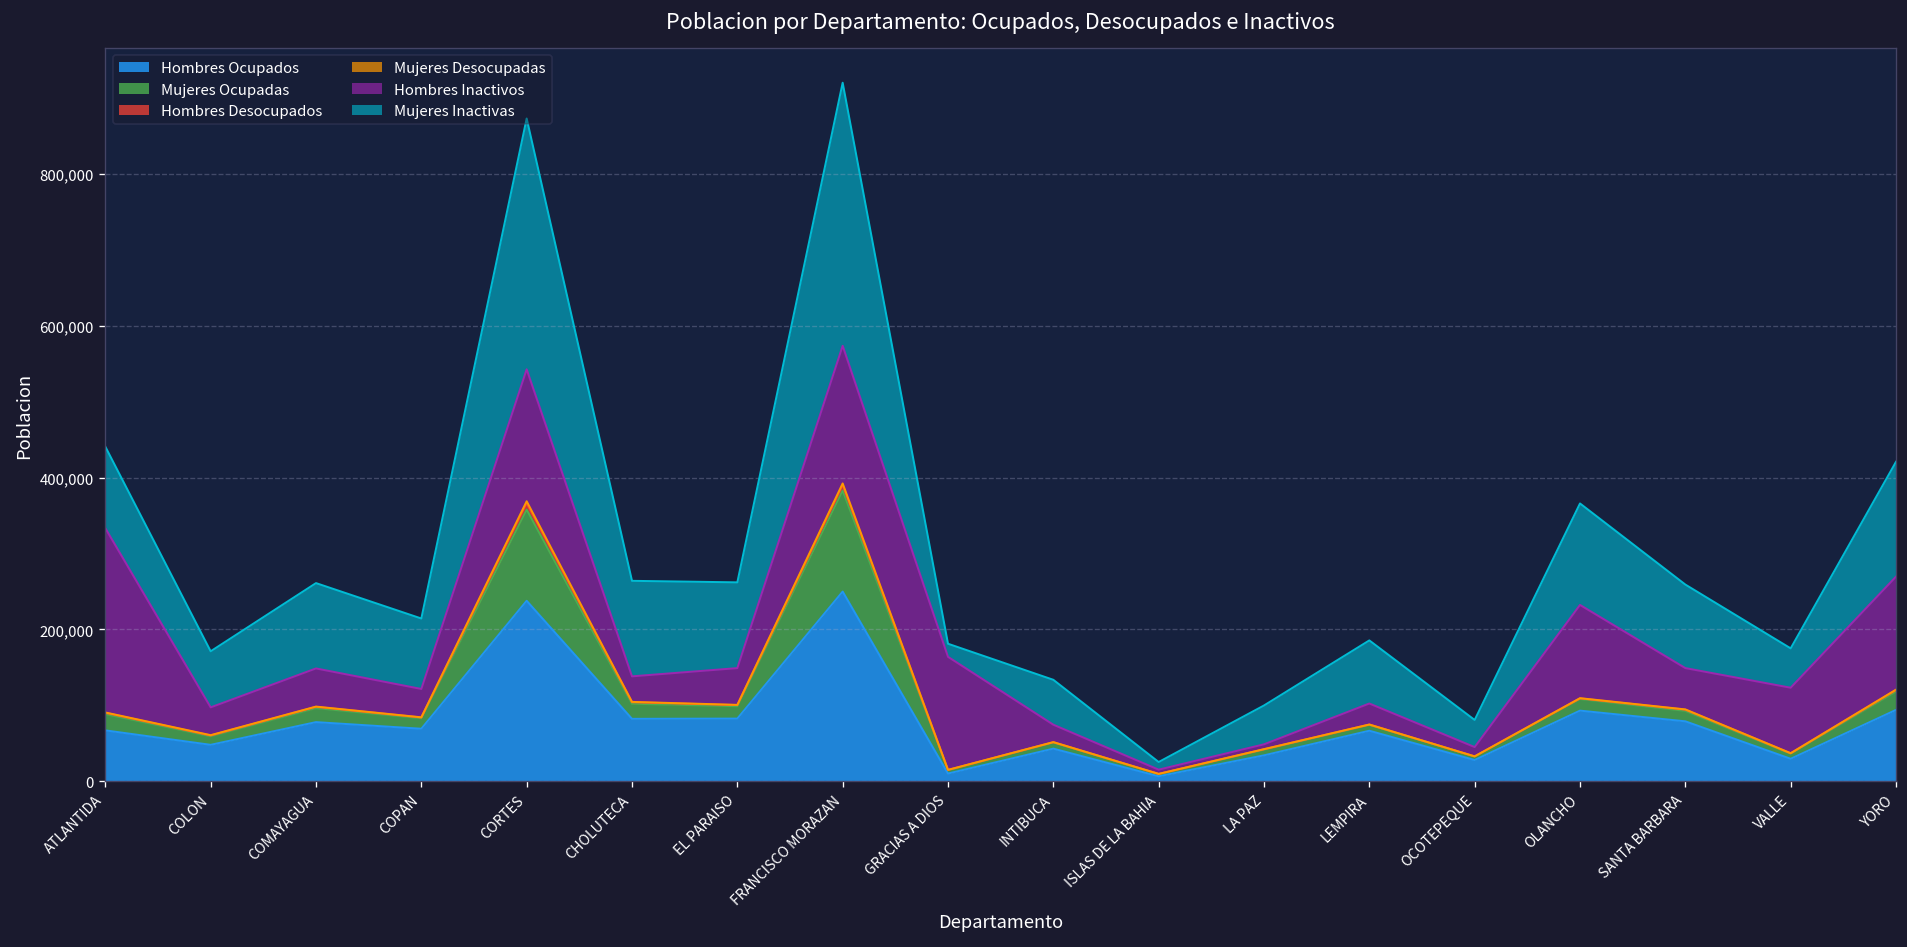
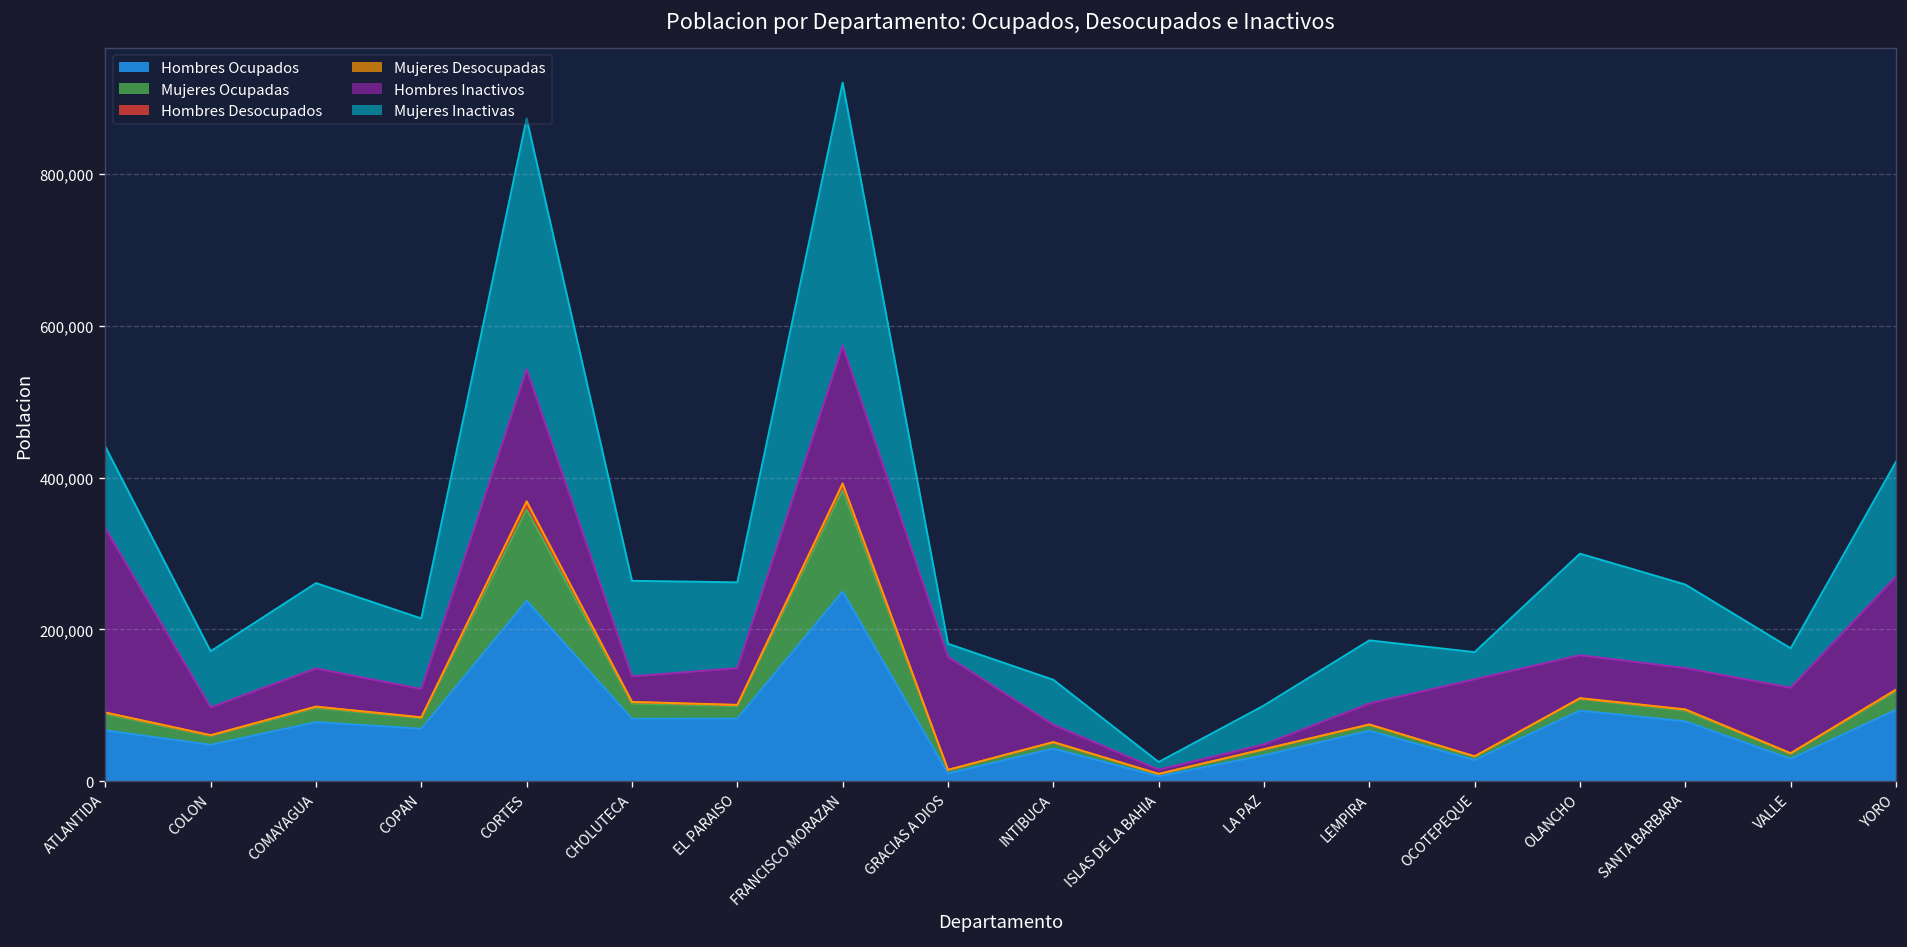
  {
    "Mujeres Ocupadas": {
      "CORTES": "120,000",
      "FRANCISCO MORAZAN": "130,000"
    },
    "Hombres Inactivos": {
      "ATLANTIDA": "240,000",
      "COLON": "40,000",
      "COMAYAGUA": "50,000",
      "COPAN": "40,000",
      "CORTES": "170,000",
      "CHOLUTECA": "30,000",
      "EL PARAISO": "50,000",
      "FRANCISCO MORAZAN": "180,000",
      "GRACIAS A DIOS": "150,000",
      "INTIBUCA": "20,000",
      "ISLAS DE LA BAHIA": "10,000",
      "LA PAZ": "10,000",
      "LEMPIRA": "30,000",
-     "OCOTEPEQUE": "10,000",
-     "OLANCHO": "120,000",
+     "OCOTEPEQUE": "100,000",
+     "OLANCHO": "60,000",
      "SANTA BARBARA": "50,000",
      "VALLE": "90,000",
      "YORO": "150,000"
    }
  }
